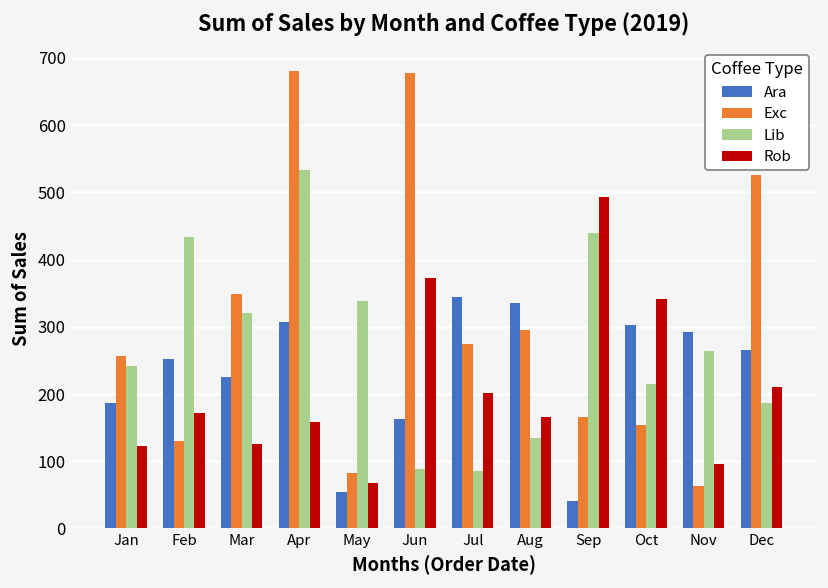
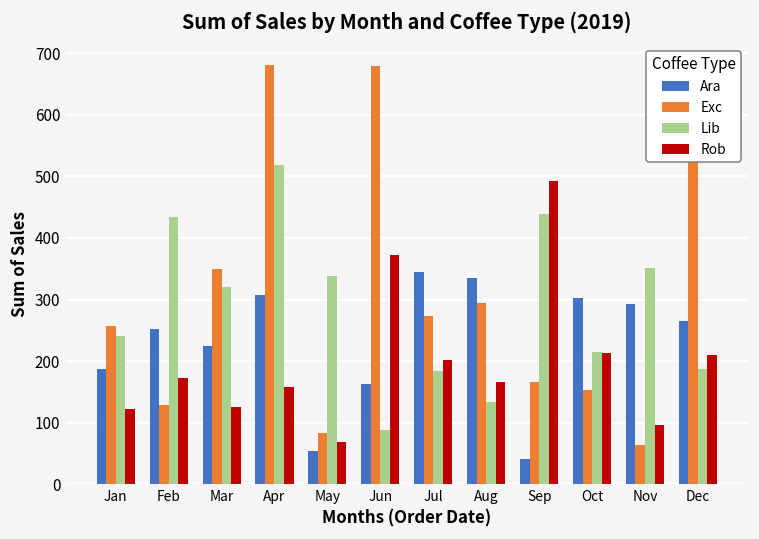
  {
    "Ara": {
      "Jan": 190,
      "Feb": 250,
      "Mar": 220,
      "Apr": 310,
      "May": 50,
      "Jun": 160,
      "Jul": 350,
      "Aug": 330,
      "Sep": 40,
      "Oct": 300,
      "Nov": 290,
      "Dec": 270
    },
    "Exc": {
      "Jan": 260,
      "Feb": 130,
      "Mar": 350,
      "Apr": 680,
      "May": 80,
      "Jun": 680,
      "Jul": 270,
      "Aug": 300,
      "Sep": 170,
      "Oct": 150,
      "Nov": 60
    },
    "Lib": {
      "Jan": 240,
      "Feb": 430,
      "Mar": 320,
-     "Apr": 530,
+     "Apr": 520,
      "May": 340,
      "Jun": 90,
-     "Jul": 90,
+     "Jul": 180,
      "Aug": 130,
      "Sep": 440,
      "Oct": 220,
-     "Nov": 260,
+     "Nov": 350,
      "Dec": 190
    },
    "Rob": {
      "Jan": 120,
      "Feb": 170,
      "Mar": 130,
      "Apr": 160,
      "May": 70,
      "Jun": 370,
      "Jul": 200,
      "Aug": 170,
      "Sep": 490,
-     "Oct": 340,
+     "Oct": 210,
      "Nov": 100,
      "Dec": 210
    }
  }
